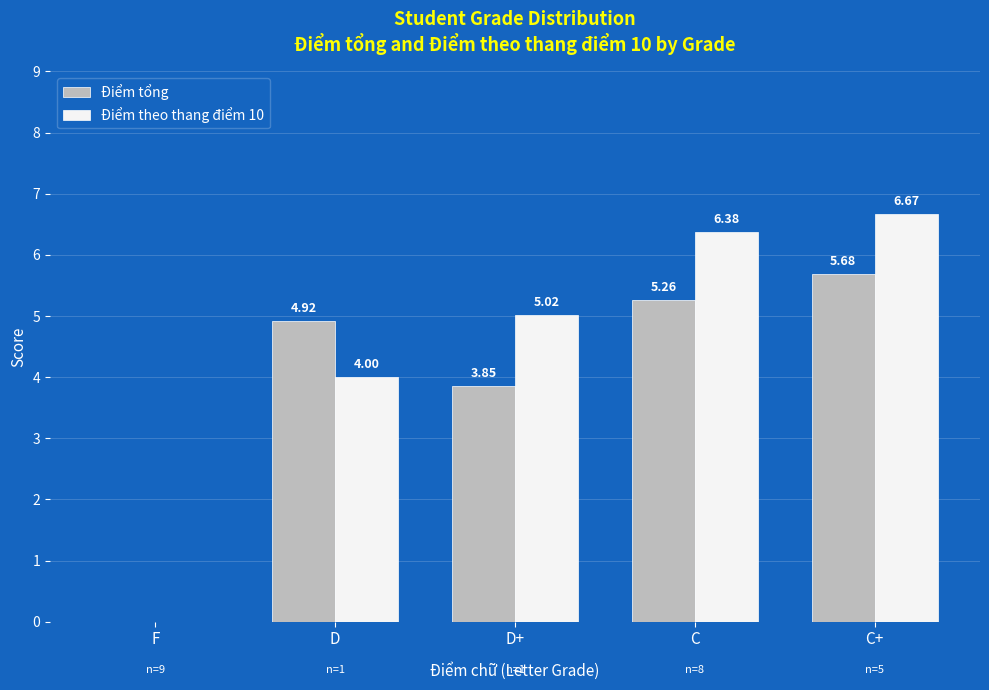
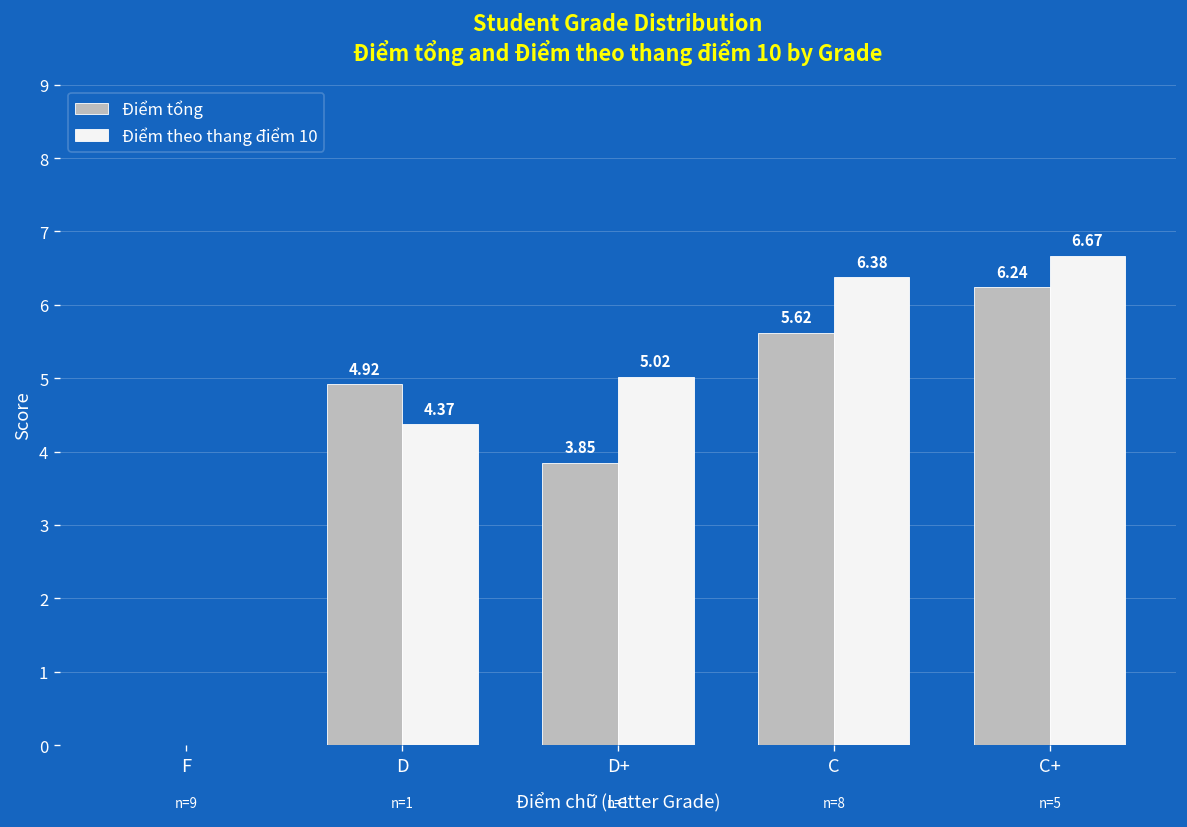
  {
    "Điểm tổng": {
      "D": 4.92,
      "D+": 3.85,
-     "C": 5.26,
-     "C+": 5.68
+     "C": 5.62,
+     "C+": 6.24
    },
    "Điểm theo thang điểm 10": {
-     "D": 4.00,
+     "D": 4.37,
      "D+": 5.02,
      "C": 6.38,
      "C+": 6.67
    }
  }
